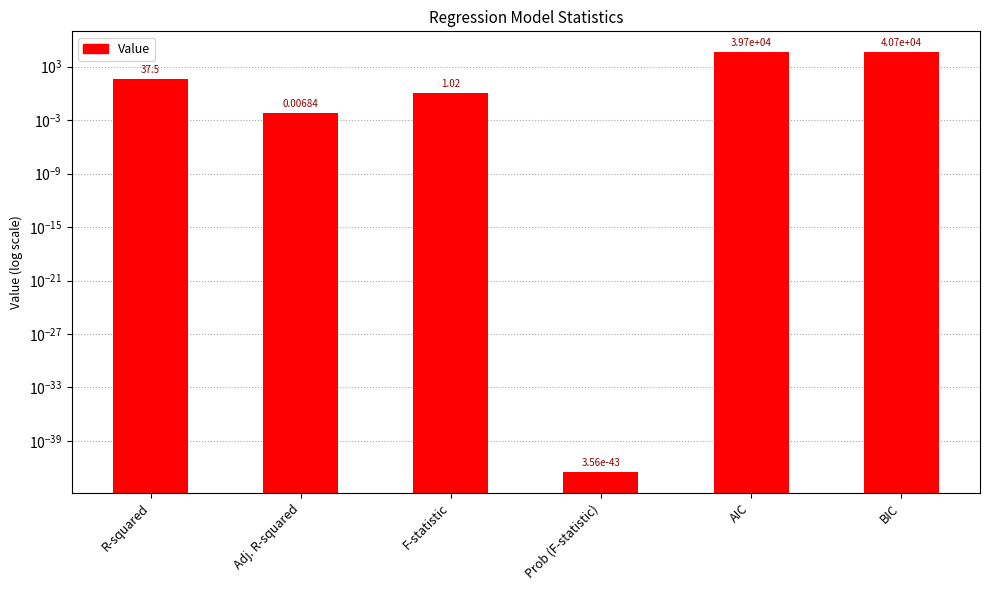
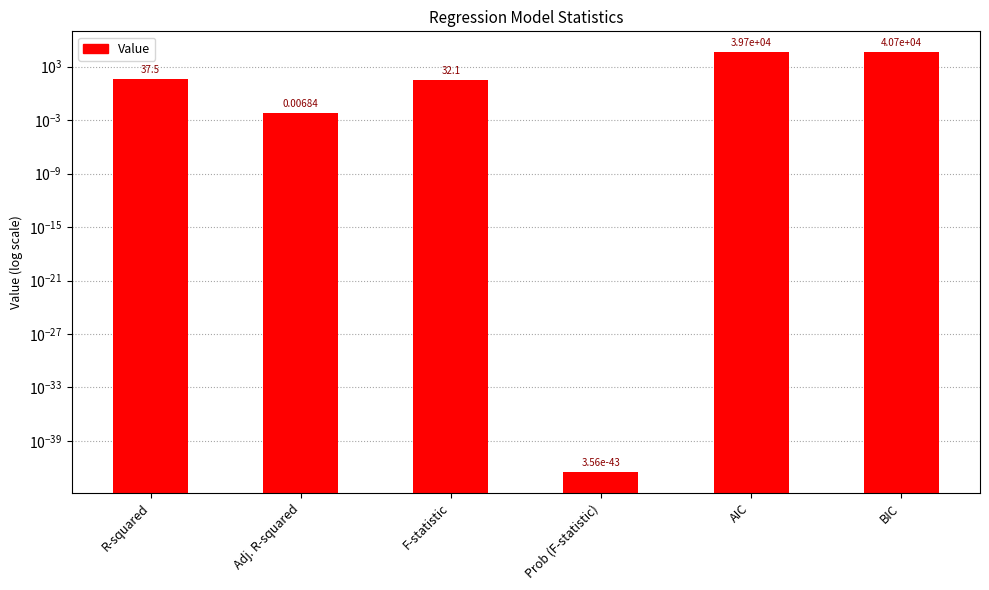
  {
    "R-squared": "37.5",
    "Adj. R-squared": "0.00684",
-   "F-statistic": "1.02",
+   "F-statistic": "32.1",
    "Prob (F-statistic)": "3.56e-43"
  }
